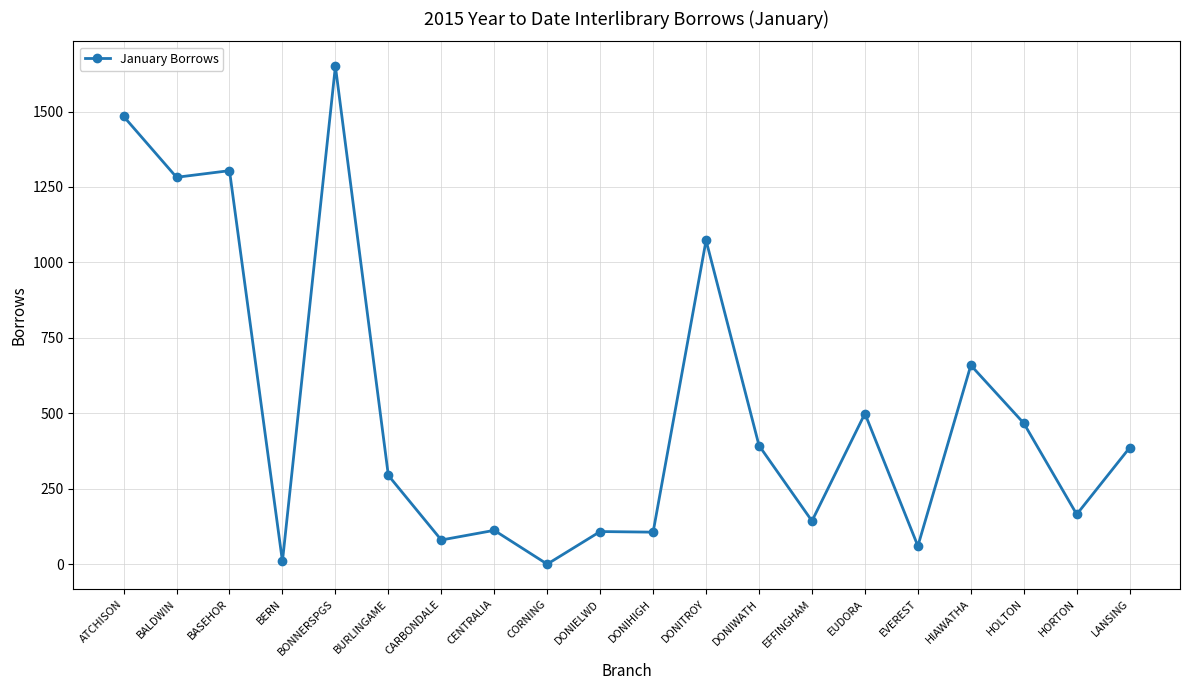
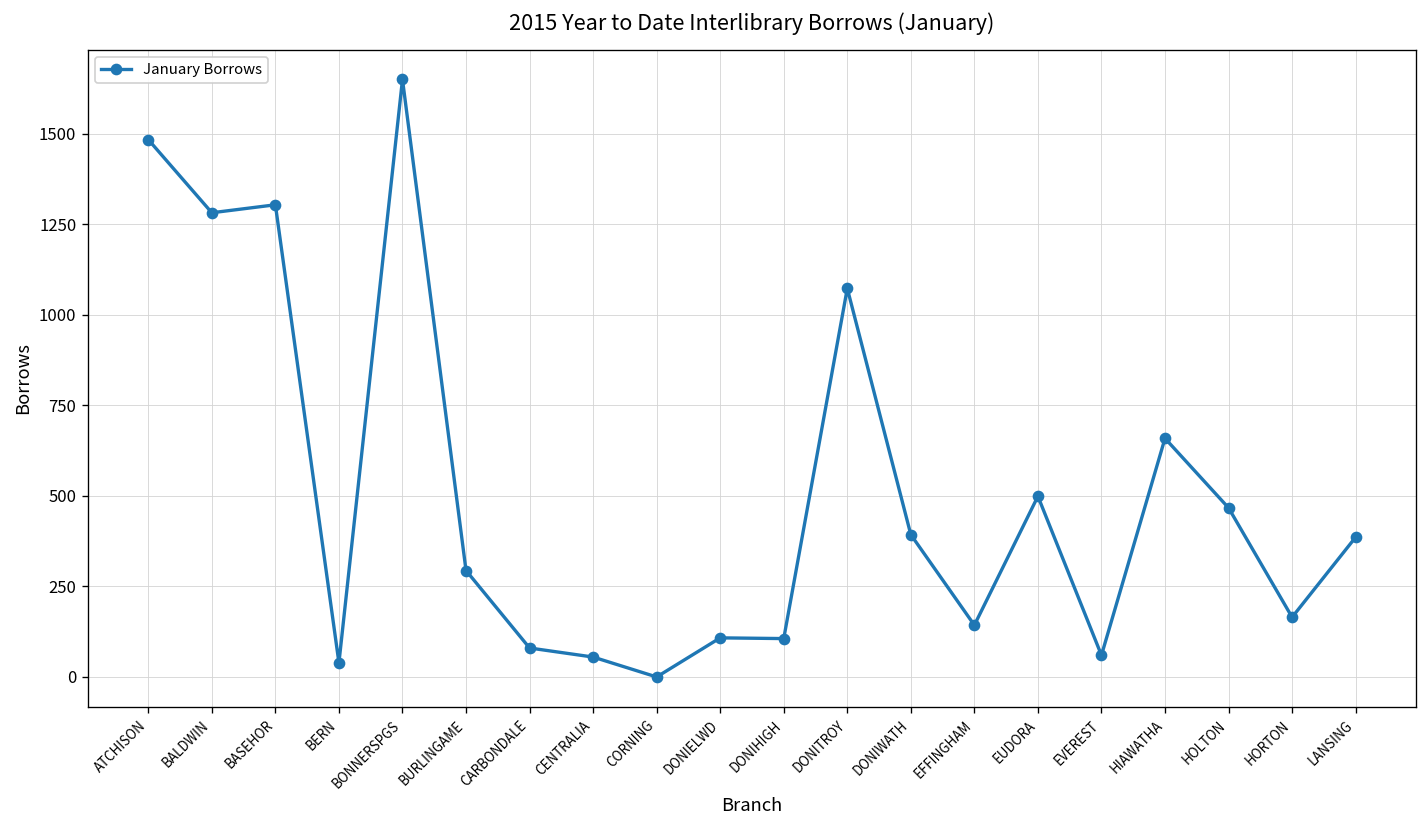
  {
    "ATCHISON": 1480,
    "BALDWIN": 1280,
    "BASEHOR": 1300,
-   "BERN": 10,
+   "BERN": 40,
    "BONNERSPGS": 1650,
    "BURLINGAME": 290,
    "CARBONDALE": 80,
-   "CENTRALIA": 110,
+   "CENTRALIA": 60,
    "CORNING": 0,
    "DONIELWD": 110,
    "DONIHIGH": 110,
    "DONITROY": 1070,
    "DONIWATH": 390,
    "EFFINGHAM": 140,
    "EUDORA": 500,
    "EVEREST": 60,
    "HIAWATHA": 660,
    "HOLTON": 470,
    "HORTON": 170,
    "LANSING": 390
  }
